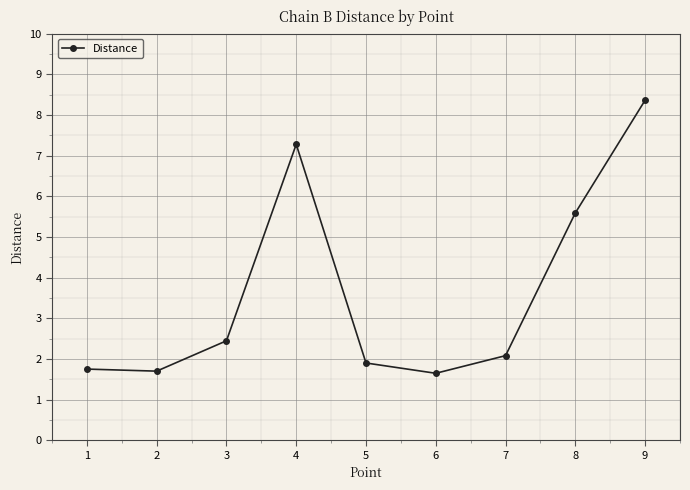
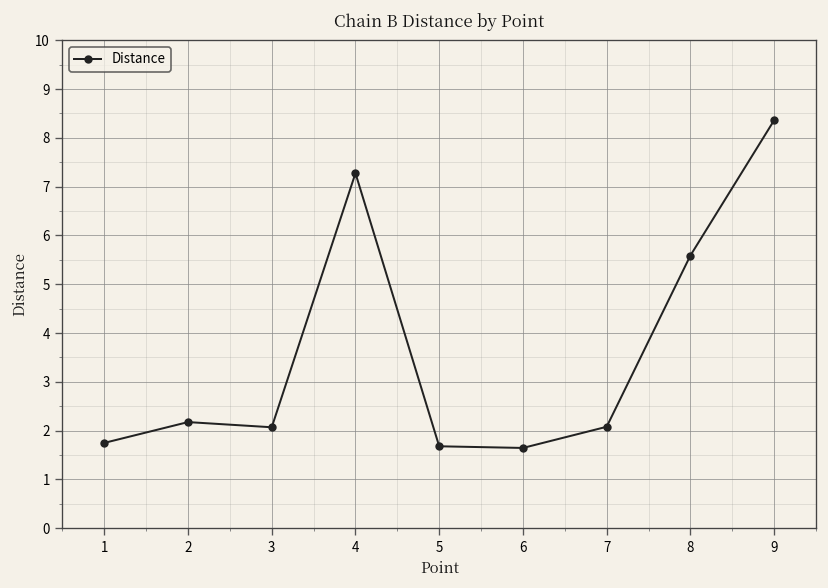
  {
    "1": 1.7,
-   "2": 1.7,
-   "3": 2.4,
+   "2": 2.2,
+   "3": 2.1,
    "4": 7.3,
-   "5": 1.9,
+   "5": 1.7,
    "6": 1.6,
    "7": 2.1,
    "8": 5.6,
    "9": 8.4
  }
